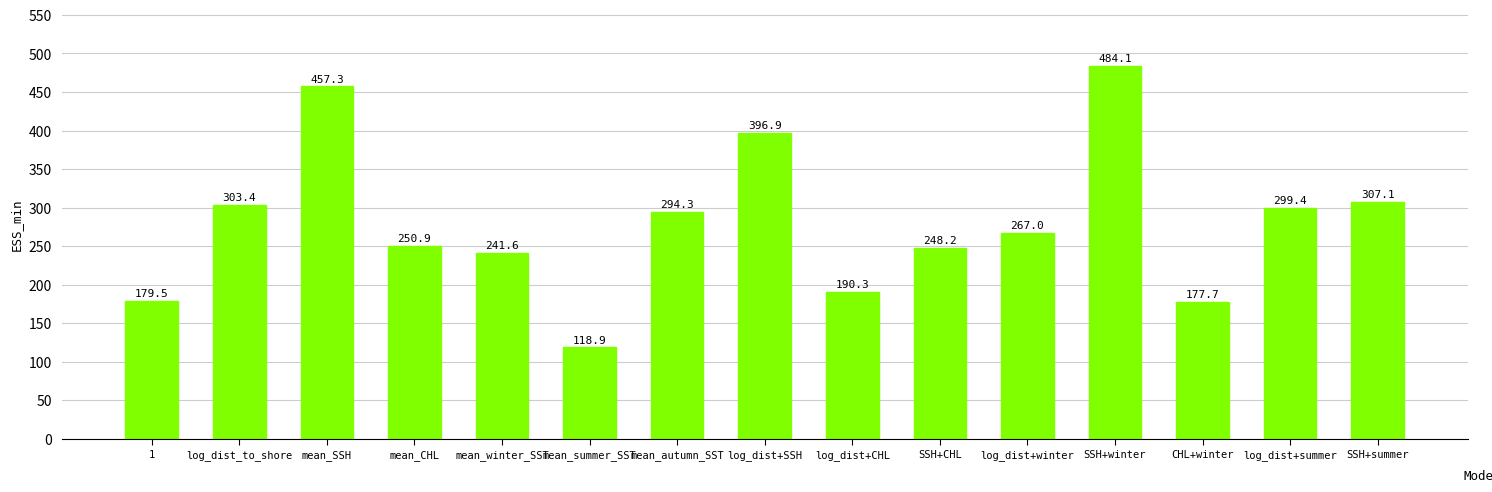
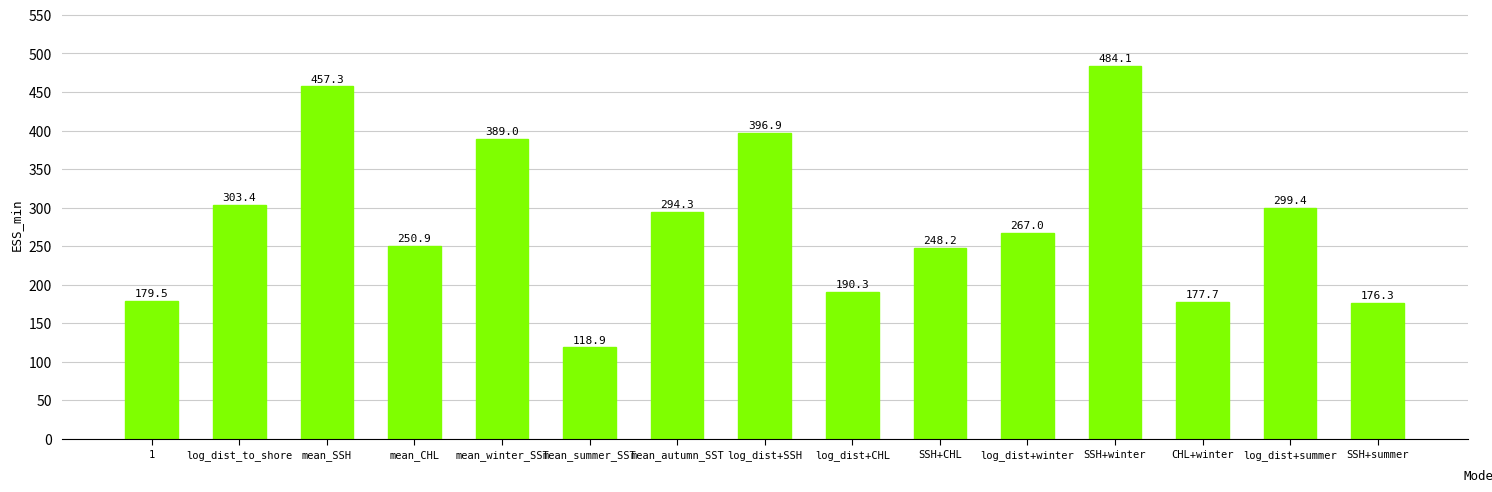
  {
    "1": 179.5,
    "log_dist_to_shore": 303.4,
    "mean_SSH": 457.3,
    "mean_CHL": 250.9,
-   "mean_winter_SST": 241.6,
+   "mean_winter_SST": 389.0,
    "mean_summer_SST": 118.9,
    "mean_autumn_SST": 294.3,
    "log_dist+SSH": 396.9,
    "log_dist+CHL": 190.3,
    "SSH+CHL": 248.2,
    "log_dist+winter": 267.0,
    "SSH+winter": 484.1,
    "CHL+winter": 177.7,
    "log_dist+summer": 299.4,
-   "SSH+summer": 307.1
+   "SSH+summer": 176.3
  }
